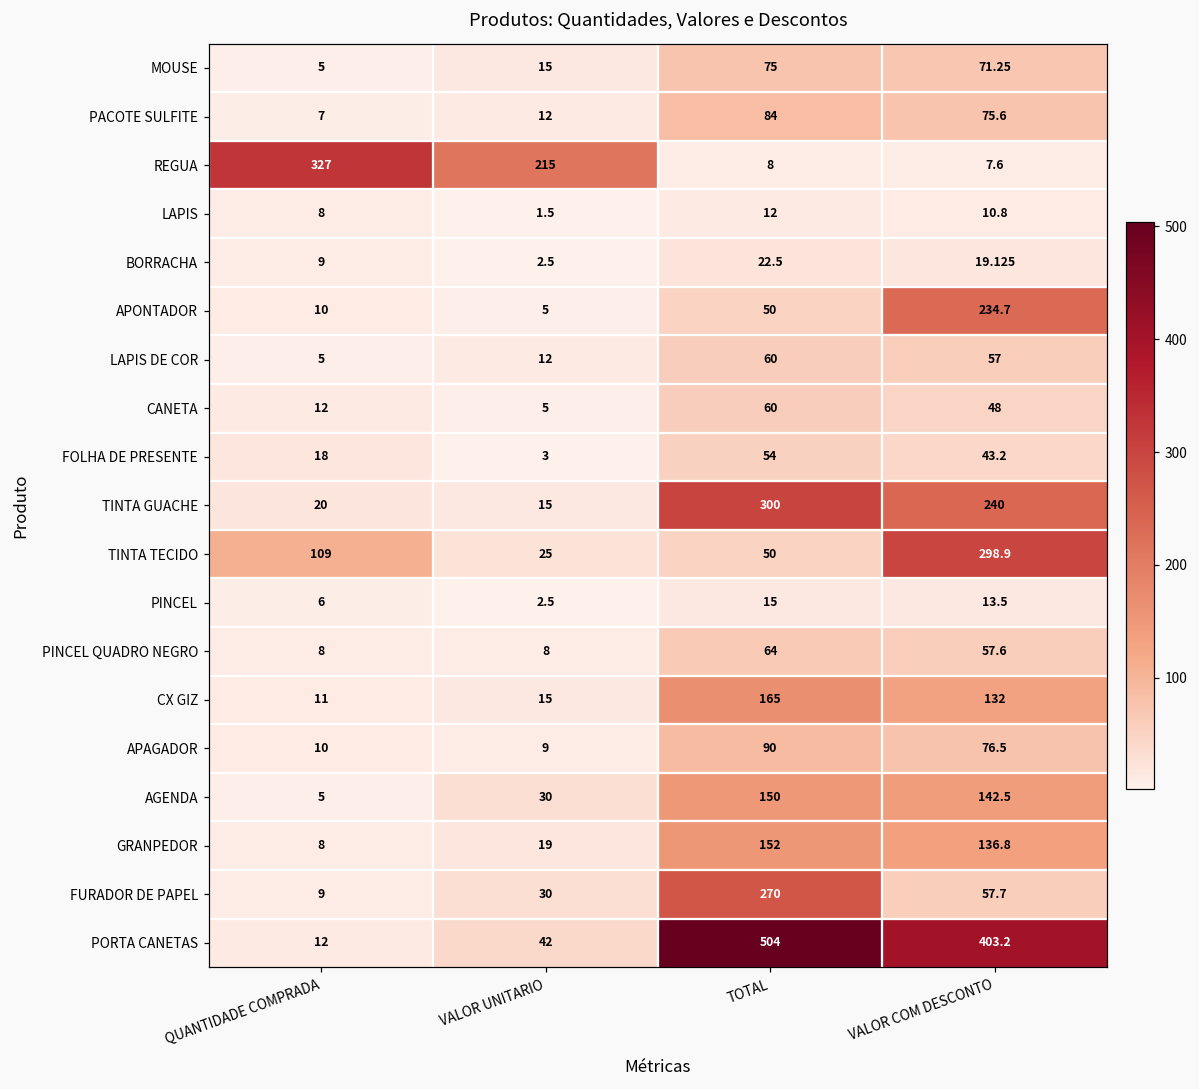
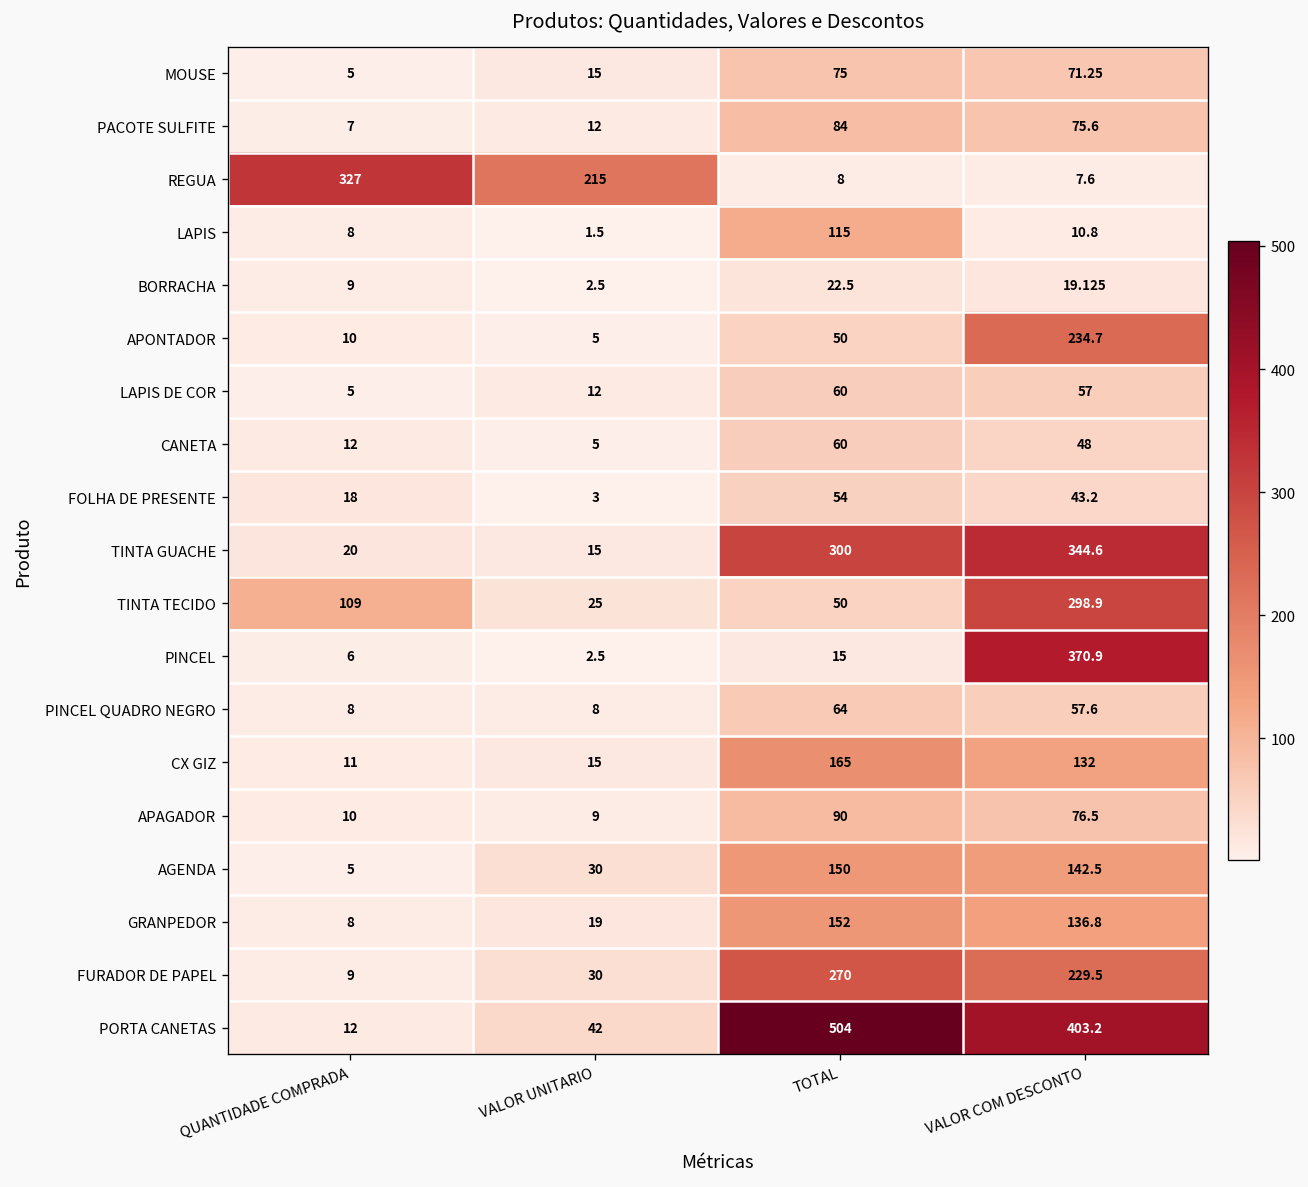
  {
    "MOUSE": {
      "QUANTIDADE COMPRADA": 5,
      "VALOR UNITARIO": 15,
      "TOTAL": 75,
      "VALOR COM DESCONTO": 71.25
    },
    "PACOTE SULFITE": {
      "QUANTIDADE COMPRADA": 7,
      "VALOR UNITARIO": 12,
      "TOTAL": 84,
      "VALOR COM DESCONTO": 75.6
    },
    "REGUA": {
      "QUANTIDADE COMPRADA": 327,
      "VALOR UNITARIO": 215,
      "TOTAL": 8,
      "VALOR COM DESCONTO": 7.6
    },
    "LAPIS": {
      "QUANTIDADE COMPRADA": 8,
      "VALOR UNITARIO": 1.5,
-     "TOTAL": 12,
+     "TOTAL": 115,
      "VALOR COM DESCONTO": 10.8
    },
    "BORRACHA": {
      "QUANTIDADE COMPRADA": 9,
      "VALOR UNITARIO": 2.5,
      "TOTAL": 22.5,
      "VALOR COM DESCONTO": 19.125
    },
    "APONTADOR": {
      "QUANTIDADE COMPRADA": 10,
      "VALOR UNITARIO": 5,
      "TOTAL": 50,
      "VALOR COM DESCONTO": 234.7
    },
    "LAPIS DE COR": {
      "QUANTIDADE COMPRADA": 5,
      "VALOR UNITARIO": 12,
      "TOTAL": 60,
      "VALOR COM DESCONTO": 57
    },
    "CANETA": {
      "QUANTIDADE COMPRADA": 12,
      "VALOR UNITARIO": 5,
      "TOTAL": 60,
      "VALOR COM DESCONTO": 48
    },
    "FOLHA DE PRESENTE": {
      "QUANTIDADE COMPRADA": 18,
      "VALOR UNITARIO": 3,
      "TOTAL": 54,
      "VALOR COM DESCONTO": 43.2
    },
    "TINTA GUACHE": {
      "QUANTIDADE COMPRADA": 20,
      "VALOR UNITARIO": 15,
      "TOTAL": 300,
-     "VALOR COM DESCONTO": 240
+     "VALOR COM DESCONTO": 344.6
    },
    "TINTA TECIDO": {
      "QUANTIDADE COMPRADA": 109,
      "VALOR UNITARIO": 25,
      "TOTAL": 50,
      "VALOR COM DESCONTO": 298.9
    },
    "PINCEL": {
      "QUANTIDADE COMPRADA": 6,
      "VALOR UNITARIO": 2.5,
      "TOTAL": 15,
-     "VALOR COM DESCONTO": 13.5
+     "VALOR COM DESCONTO": 370.9
    },
    "PINCEL QUADRO NEGRO": {
      "QUANTIDADE COMPRADA": 8,
      "VALOR UNITARIO": 8,
      "TOTAL": 64,
      "VALOR COM DESCONTO": 57.6
    },
    "CX GIZ": {
      "QUANTIDADE COMPRADA": 11,
      "VALOR UNITARIO": 15,
      "TOTAL": 165,
      "VALOR COM DESCONTO": 132
    },
    "APAGADOR": {
      "QUANTIDADE COMPRADA": 10,
      "VALOR UNITARIO": 9,
      "TOTAL": 90,
      "VALOR COM DESCONTO": 76.5
    },
    "AGENDA": {
      "QUANTIDADE COMPRADA": 5,
      "VALOR UNITARIO": 30,
      "TOTAL": 150,
      "VALOR COM DESCONTO": 142.5
    },
    "GRANPEDOR": {
      "QUANTIDADE COMPRADA": 8,
      "VALOR UNITARIO": 19,
      "TOTAL": 152,
      "VALOR COM DESCONTO": 136.8
    },
    "FURADOR DE PAPEL": {
      "QUANTIDADE COMPRADA": 9,
      "VALOR UNITARIO": 30,
      "TOTAL": 270,
-     "VALOR COM DESCONTO": 57.7
+     "VALOR COM DESCONTO": 229.5
    },
    "PORTA CANETAS": {
      "QUANTIDADE COMPRADA": 12,
      "VALOR UNITARIO": 42,
      "TOTAL": 504,
      "VALOR COM DESCONTO": 403.2
    }
  }
